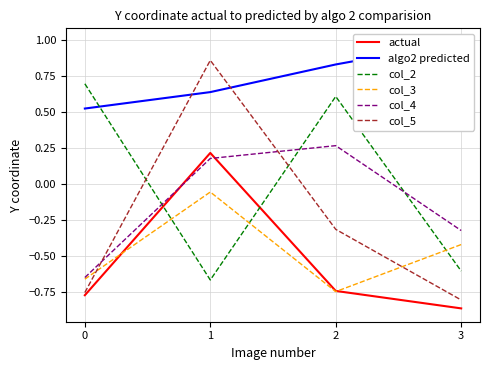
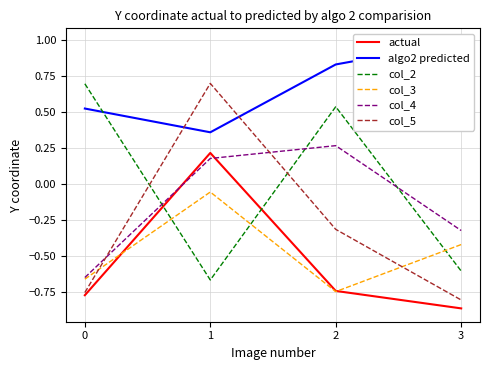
  {
    "actual": {
      "0": -0.77,
      "1": 0.21,
      "3": -0.86
    },
    "algo2 predicted": {
      "0": 0.52,
-     "1": 0.64,
+     "1": 0.36,
      "2": 0.83
    },
    "col_2": {
      "0": 0.69,
      "1": -0.67,
-     "2": 0.61,
+     "2": 0.53,
      "3": -0.60
    },
    "col_3": {
      "1": -0.06,
      "3": -0.42
    },
    "col_4": {
      "1": 0.18,
      "2": 0.26,
      "3": -0.32
    },
    "col_5": {
      "0": -0.75,
-     "1": 0.86,
+     "1": 0.70,
      "2": -0.31,
      "3": -0.80
    }
  }
